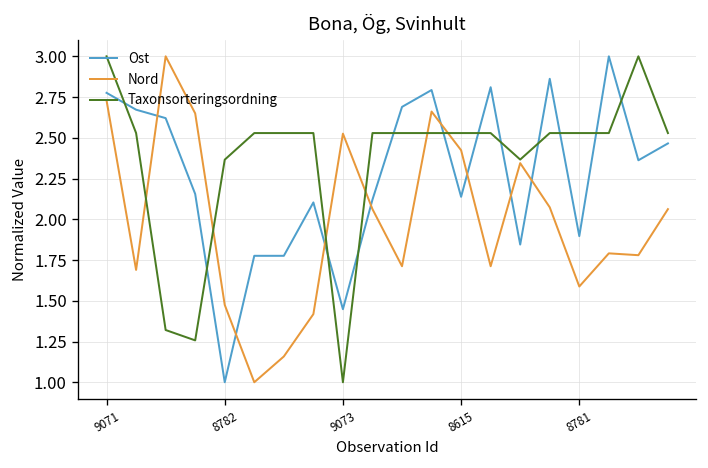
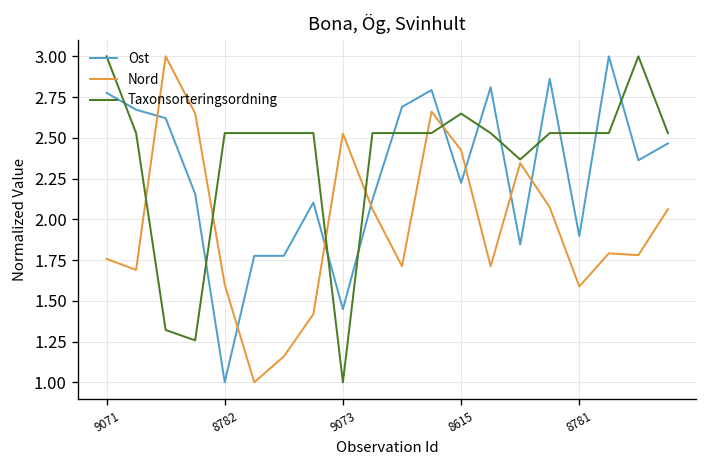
  {
    "Ost": {
      "9071": 2.78,
      "8782": 1.00,
      "9073": 1.45,
-     "8615": 2.14,
+     "8615": 2.22,
      "8781": 1.90
    },
    "Nord": {
-     "9071": 2.73,
-     "8782": 1.47,
+     "9071": 1.76,
+     "8782": 1.60,
      "9073": 2.53,
      "8615": 2.42,
      "8781": 1.59
    },
    "Taxonsorteringsordning": {
      "9071": 3.00,
-     "8782": 2.37,
+     "8782": 2.53,
      "9073": 1.00,
-     "8615": 2.53,
+     "8615": 2.65,
      "8781": 2.53
    }
  }
